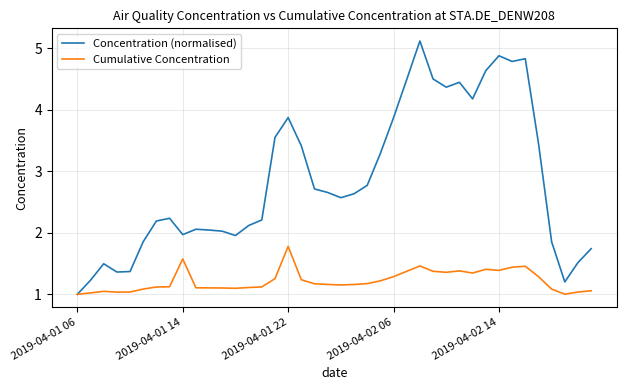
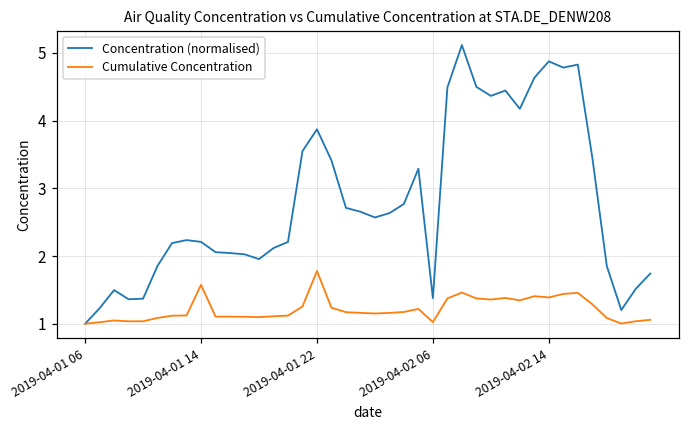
  {
    "Concentration (normalised)": {
-     "2019-04-01 14": 2.0,
+     "2019-04-01 14": 2.2,
      "2019-04-01 22": 3.9,
-     "2019-04-02 06": 3.9,
+     "2019-04-02 06": 1.4,
      "2019-04-02 14": 4.9
    },
    "Cumulative Concentration": {
      "2019-04-01 14": 1.6,
      "2019-04-01 22": 1.8,
-     "2019-04-02 06": 1.3,
+     "2019-04-02 06": 1.0,
      "2019-04-02 14": 1.4
    }
  }
